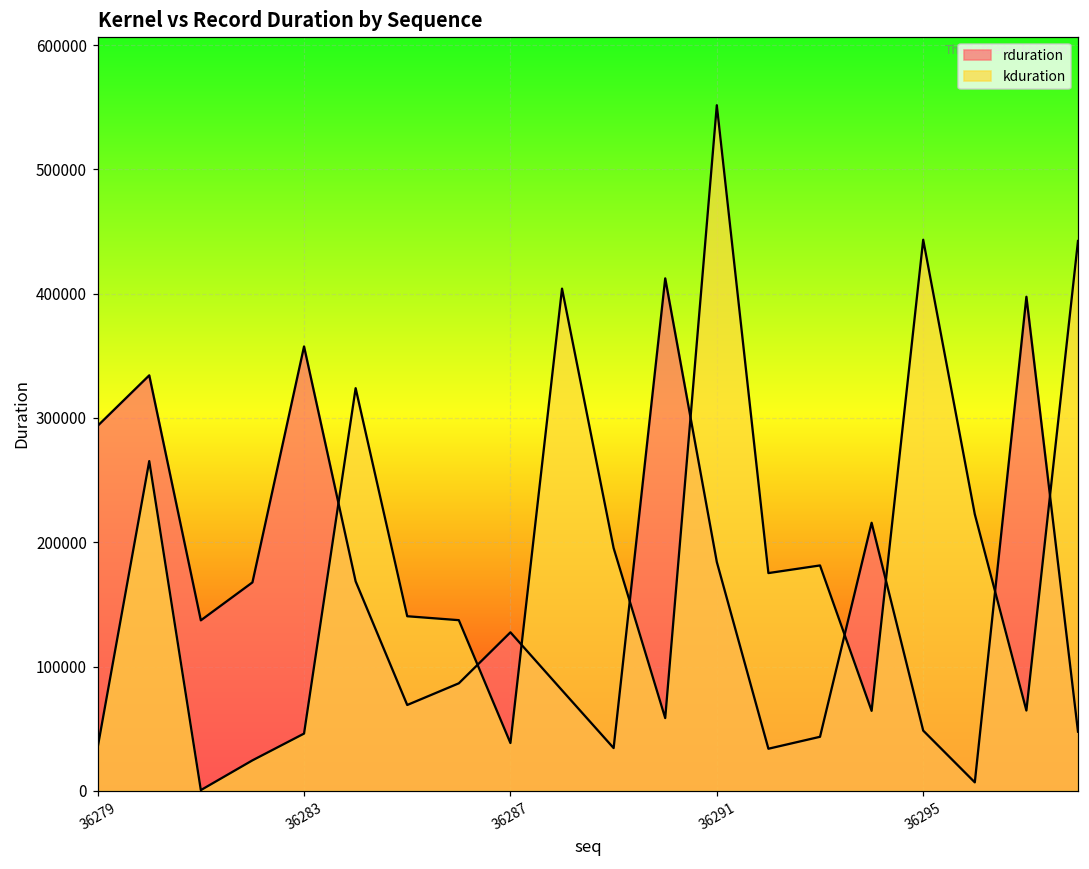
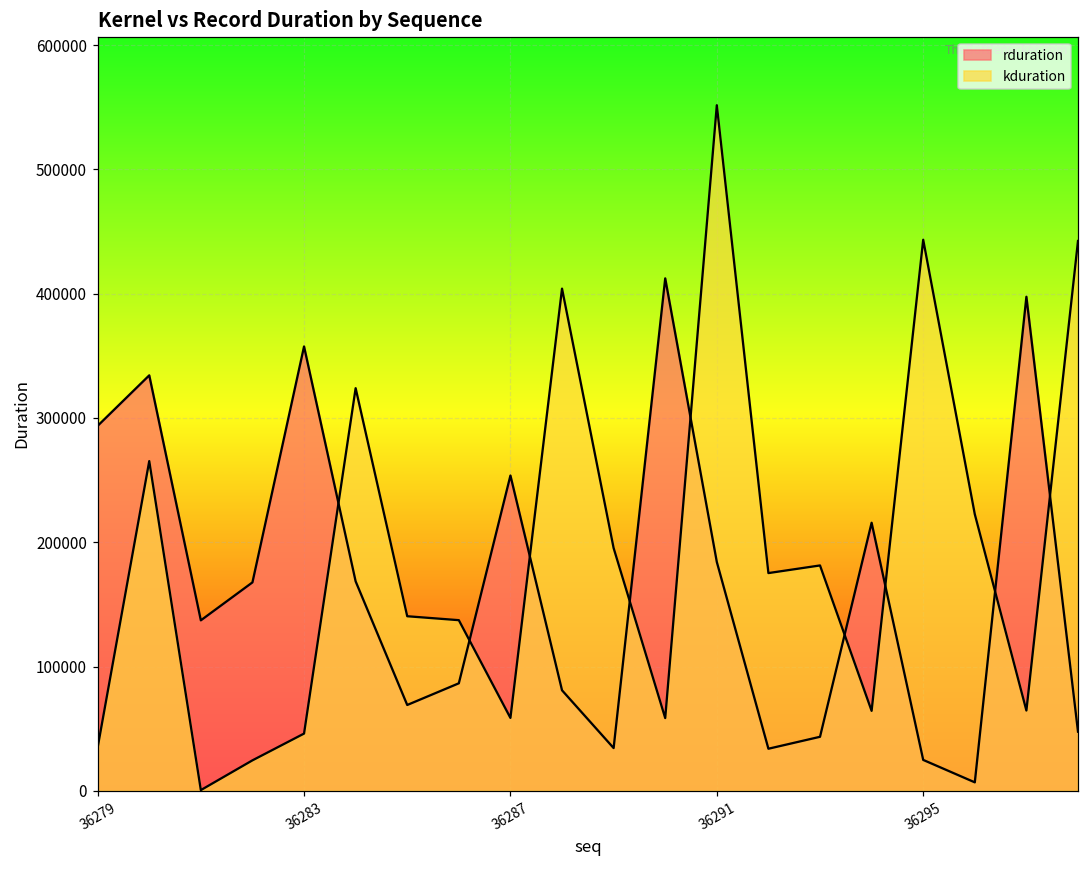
  {
    "rduration": {
      "36279": 294000,
      "36283": 357000,
-     "36287": 128000,
+     "36287": 254000,
      "36291": 184000,
-     "36295": 48000
+     "36295": 25000
    },
    "kduration": {
      "36279": 35000,
      "36283": 46000,
-     "36287": 38000,
+     "36287": 59000,
      "36291": 552000,
      "36295": 443000
    }
  }
